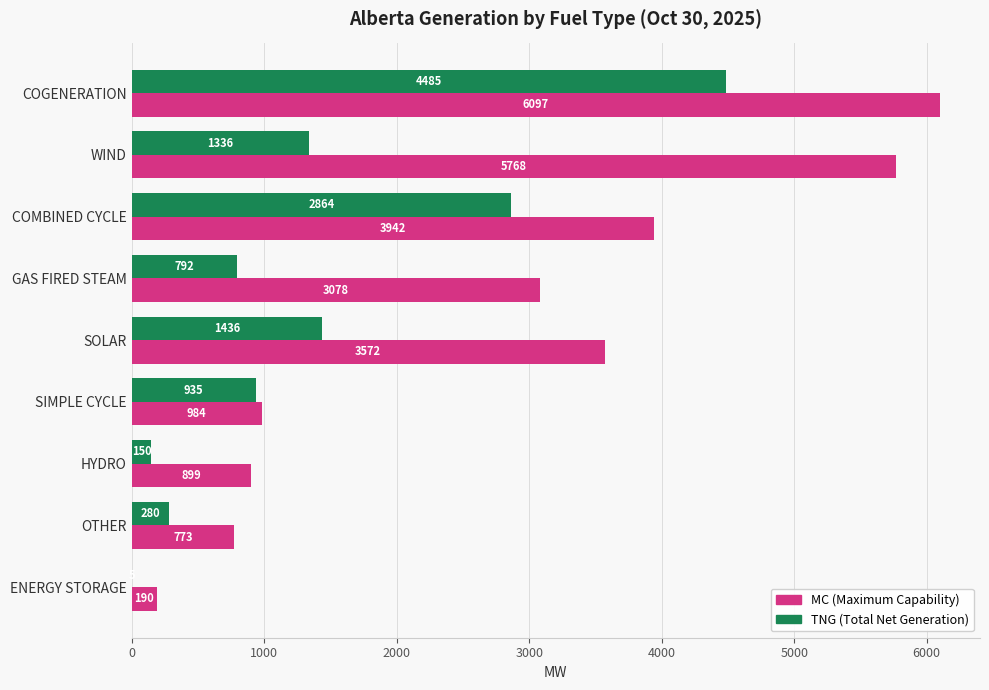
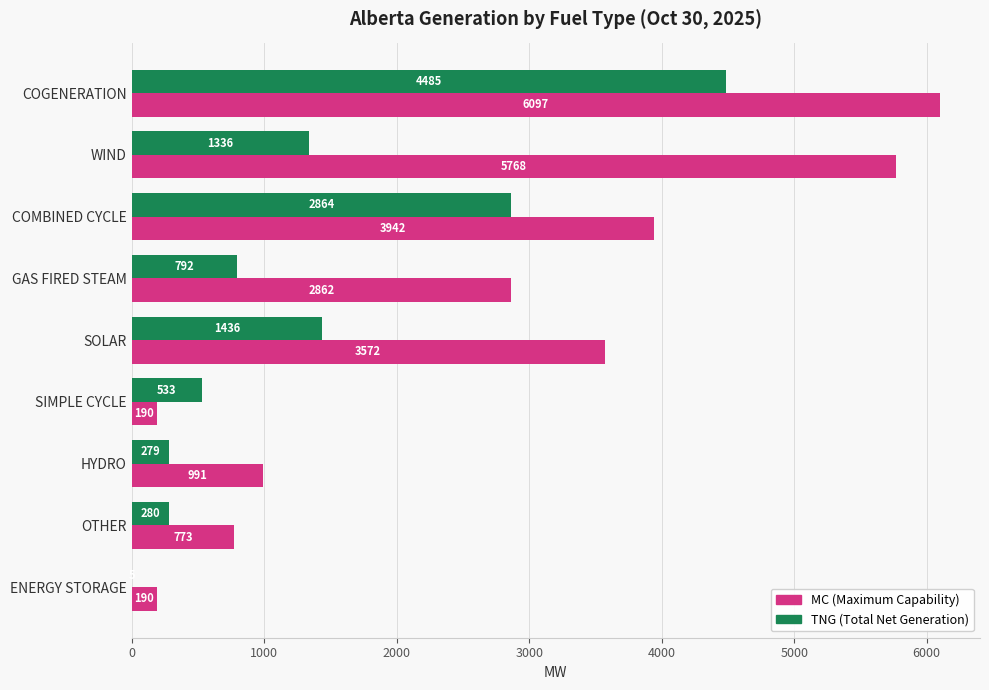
  {
    "MC (Maximum Capability)": {
      "COGENERATION": 6097,
      "WIND": 5768,
      "COMBINED CYCLE": 3942,
-     "GAS FIRED STEAM": 3078,
+     "GAS FIRED STEAM": 2862,
      "SOLAR": 3572,
-     "SIMPLE CYCLE": 984,
-     "HYDRO": 899,
+     "SIMPLE CYCLE": 190,
+     "HYDRO": 991,
      "OTHER": 773,
      "ENERGY STORAGE": 190
    },
    "TNG (Total Net Generation)": {
      "COGENERATION": 4485,
      "WIND": 1336,
      "COMBINED CYCLE": 2864,
      "GAS FIRED STEAM": 792,
      "SOLAR": 1436,
-     "SIMPLE CYCLE": 935,
-     "HYDRO": 150,
+     "SIMPLE CYCLE": 533,
+     "HYDRO": 279,
      "OTHER": 280
    }
  }
